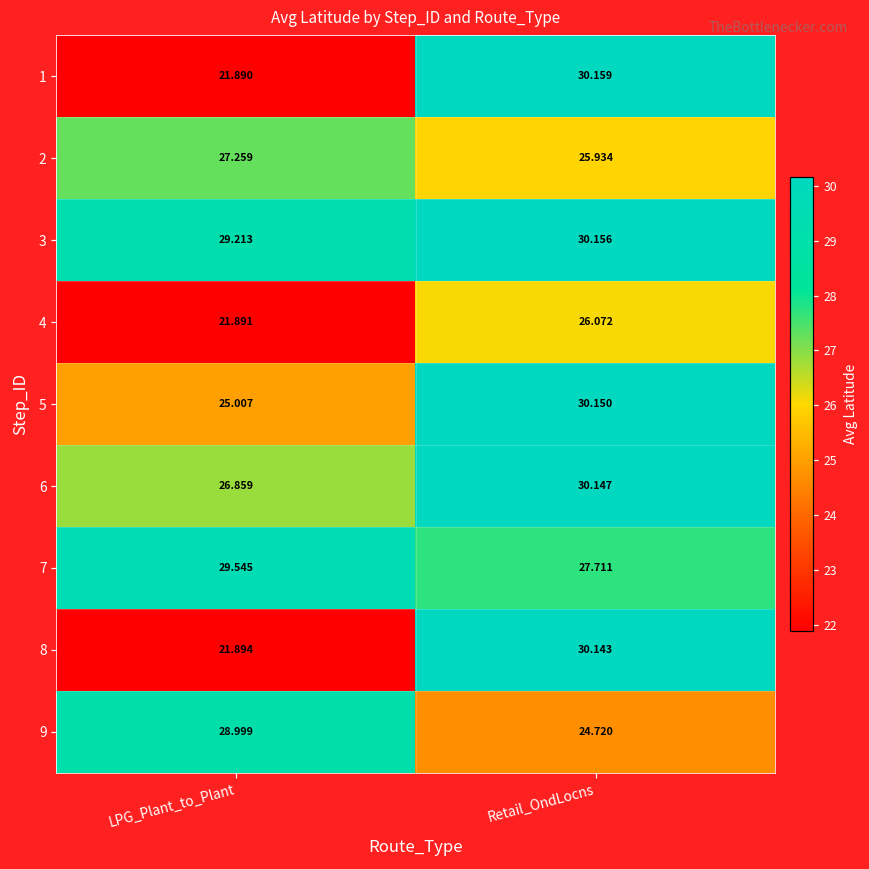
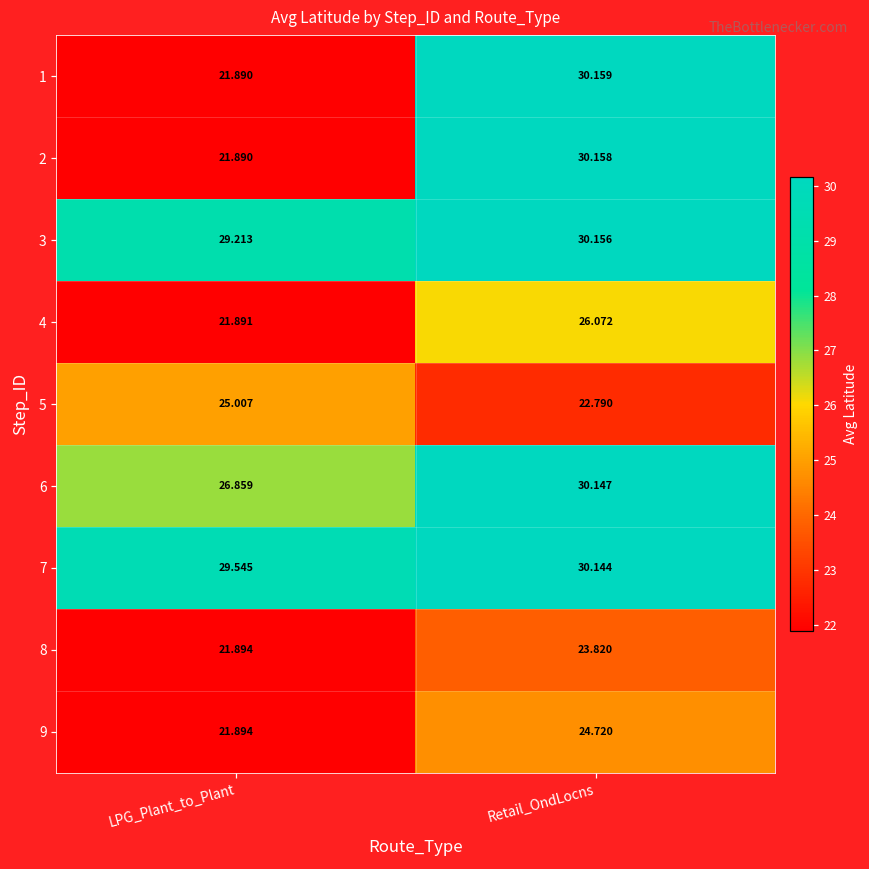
  {
    "1": {
      "LPG_Plant_to_Plant": 21.890,
      "Retail_OndLocns": 30.159
    },
    "2": {
-     "LPG_Plant_to_Plant": 27.259,
-     "Retail_OndLocns": 25.934
+     "LPG_Plant_to_Plant": 21.890,
+     "Retail_OndLocns": 30.158
    },
    "3": {
      "LPG_Plant_to_Plant": 29.213,
      "Retail_OndLocns": 30.156
    },
    "4": {
      "LPG_Plant_to_Plant": 21.891,
      "Retail_OndLocns": 26.072
    },
    "5": {
      "LPG_Plant_to_Plant": 25.007,
-     "Retail_OndLocns": 30.150
+     "Retail_OndLocns": 22.790
    },
    "6": {
      "LPG_Plant_to_Plant": 26.859,
      "Retail_OndLocns": 30.147
    },
    "7": {
      "LPG_Plant_to_Plant": 29.545,
-     "Retail_OndLocns": 27.711
+     "Retail_OndLocns": 30.144
    },
    "8": {
      "LPG_Plant_to_Plant": 21.894,
-     "Retail_OndLocns": 30.143
+     "Retail_OndLocns": 23.820
    },
    "9": {
-     "LPG_Plant_to_Plant": 28.999,
+     "LPG_Plant_to_Plant": 21.894,
      "Retail_OndLocns": 24.720
    }
  }
